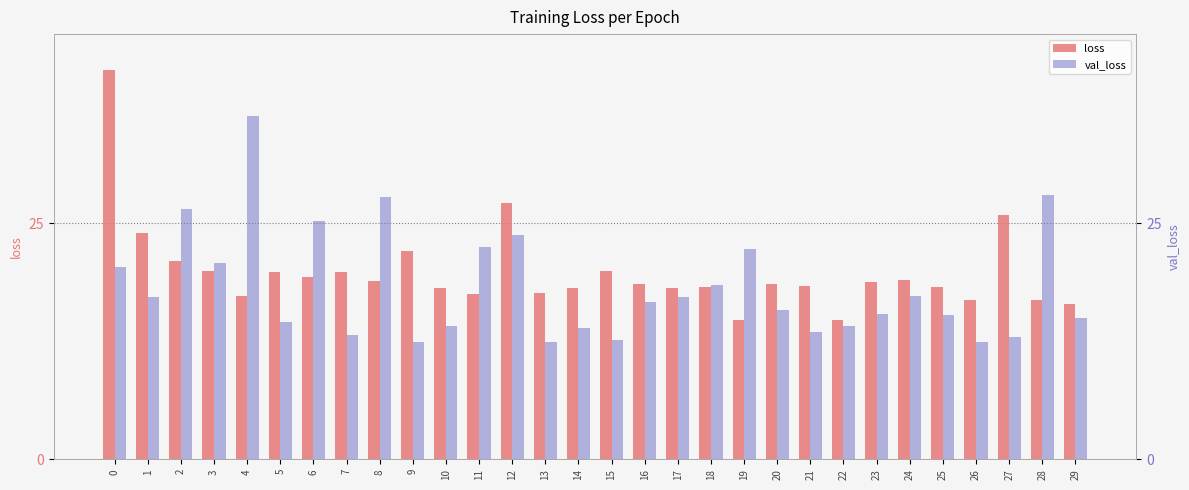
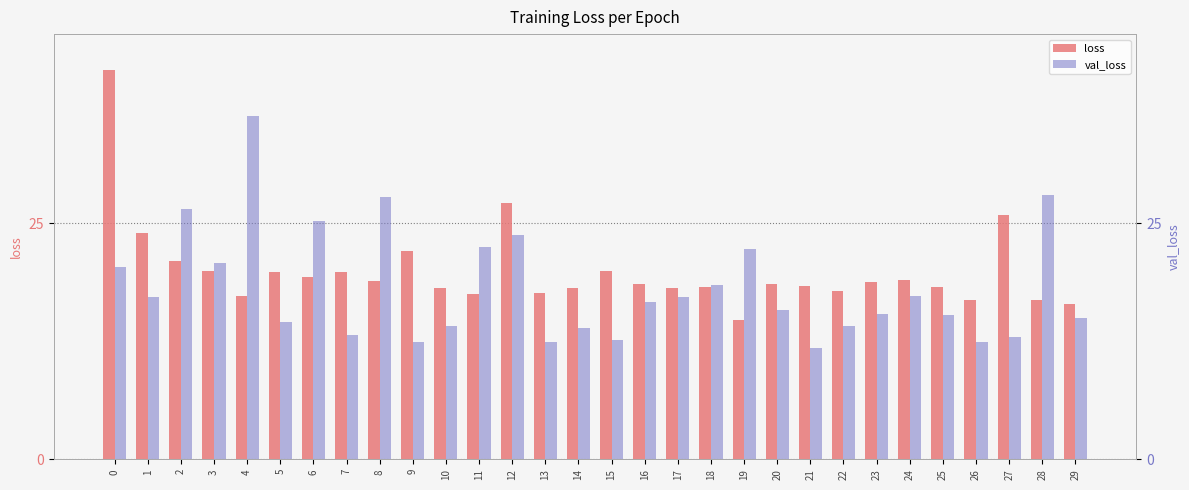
  {
    "loss": {
      "0": 41,
      "1": 24,
      "2": 21,
      "3": 20,
      "4": 17,
      "5": 20,
      "6": 19,
      "7": 20,
      "8": 19,
      "9": 22,
      "10": 18,
      "11": 17,
      "12": 27,
      "13": 18,
      "14": 18,
      "15": 20,
      "16": 19,
      "17": 18,
      "18": 18,
      "19": 15,
      "20": 19,
      "21": 18,
-     "22": 15,
+     "22": 18,
      "23": 19,
      "24": 19,
      "25": 18,
      "26": 17,
      "27": 26,
      "28": 17,
      "29": 16
    },
    "val_loss": {
      "0": 20,
      "1": 17,
      "2": 26,
      "3": 21,
      "4": 36,
      "5": 14,
      "6": 25,
      "7": 13,
      "8": 28,
      "9": 12,
      "10": 14,
      "11": 22,
      "12": 24,
      "13": 12,
      "14": 14,
      "15": 13,
      "16": 17,
      "17": 17,
      "18": 18,
      "19": 22,
      "20": 16,
-     "21": 13,
+     "21": 12,
      "22": 14,
      "23": 15,
      "24": 17,
      "25": 15,
      "26": 12,
      "27": 13,
      "28": 28,
      "29": 15
    }
  }
